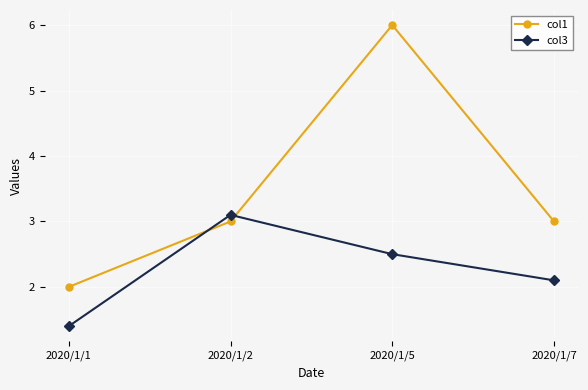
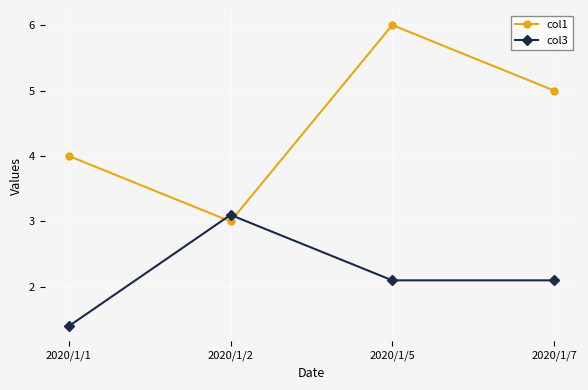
  {
    "col1": {
-     "2020/1/1": 2,
+     "2020/1/1": 4,
      "2020/1/2": 3,
      "2020/1/5": 6,
-     "2020/1/7": 3
+     "2020/1/7": 5
    },
    "col3": {
      "2020/1/1": 1.4,
      "2020/1/2": 3.1,
-     "2020/1/5": 2.5,
+     "2020/1/5": 2.1,
      "2020/1/7": 2.1
    }
  }
